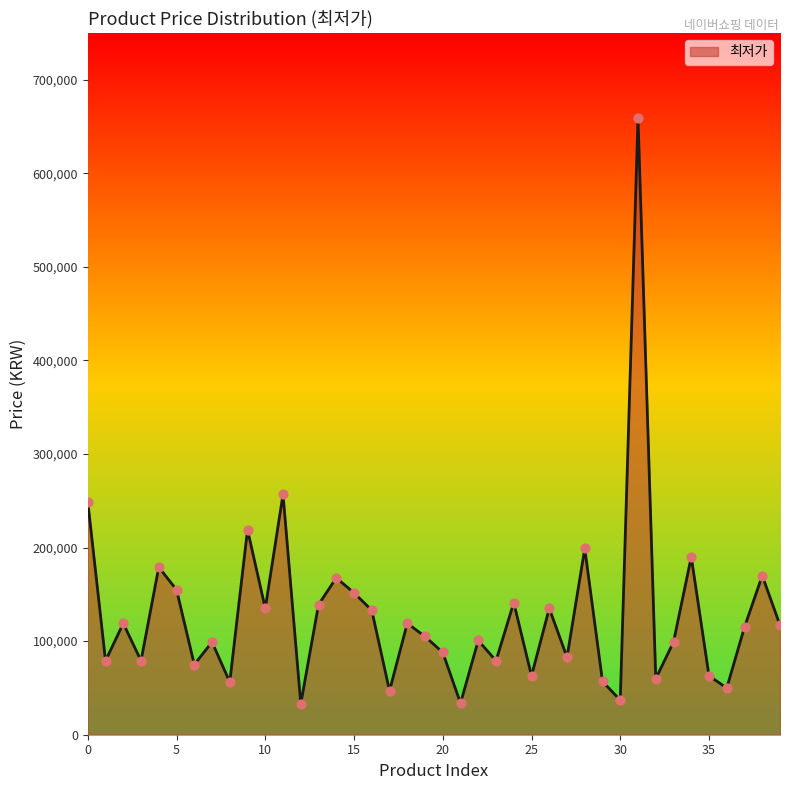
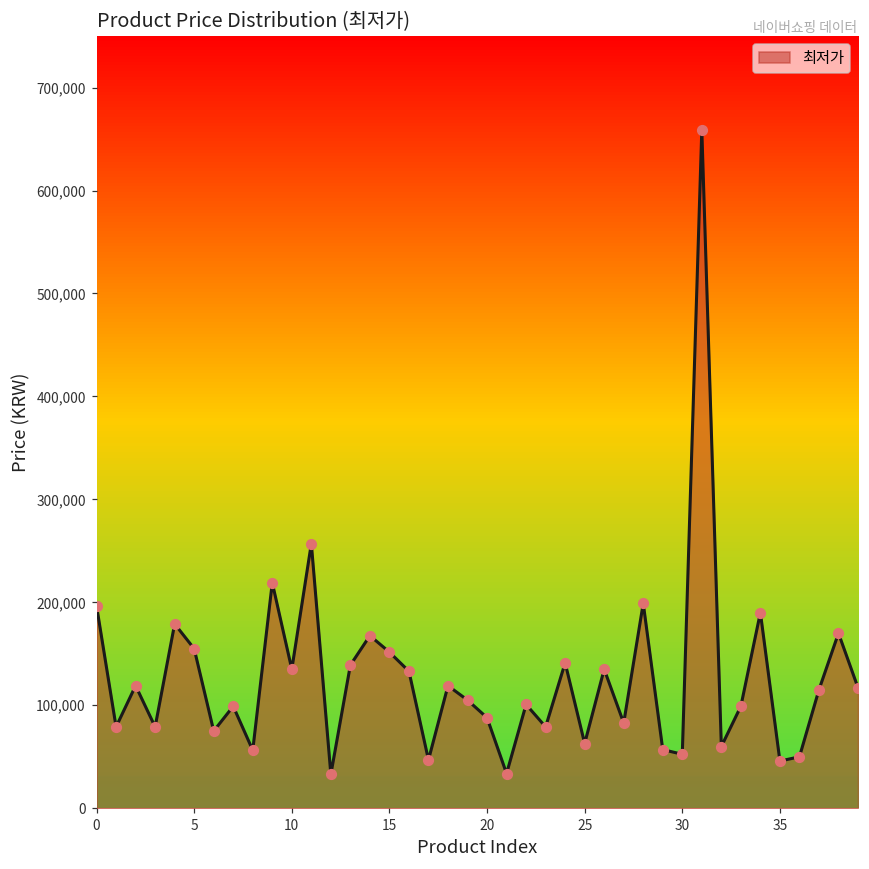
  {
-   "0": "250,000",
+   "0": "200,000",
    "5": "150,000",
    "10": "140,000",
    "15": "150,000",
    "20": "90,000",
    "25": "60,000",
-   "30": "40,000",
-   "35": "60,000"
+   "30": "50,000",
+   "35": "50,000"
  }
